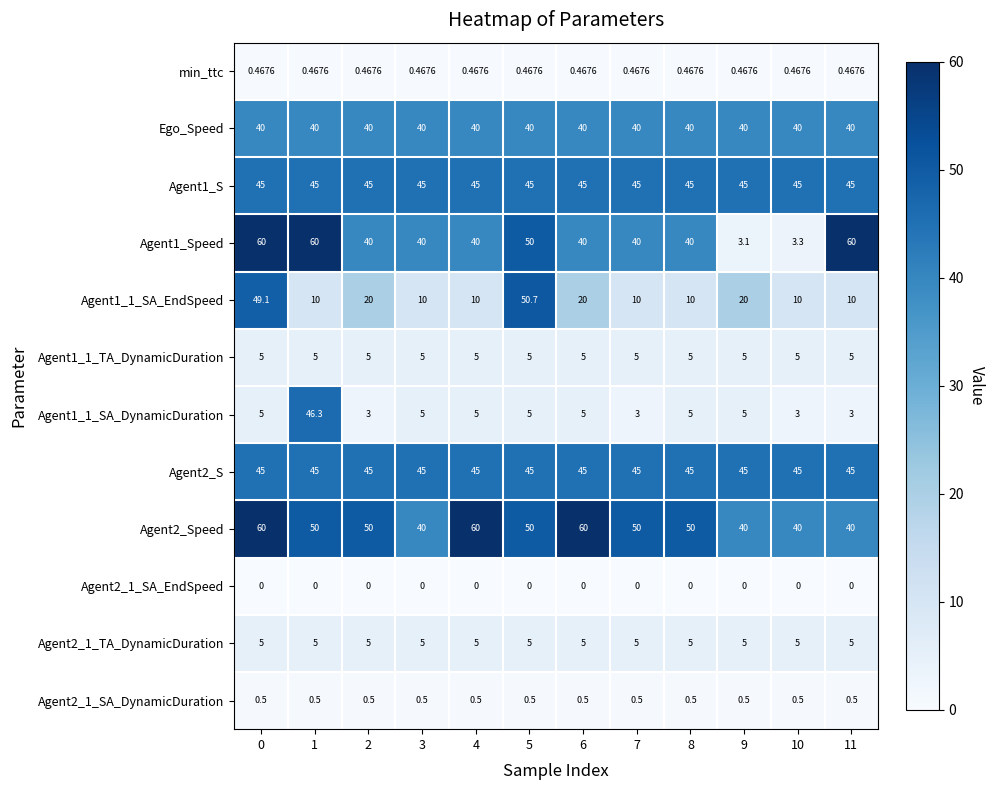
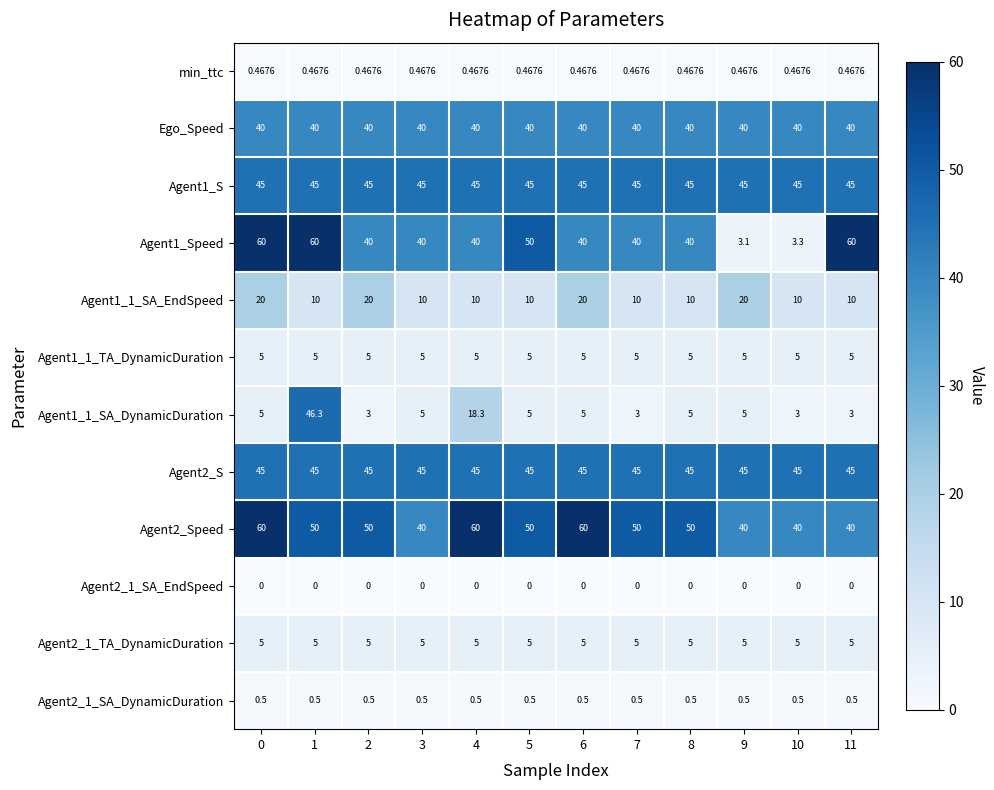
  {
    "min_ttc": {
      "0": 0.4676,
      "1": 0.4676,
      "2": 0.4676,
      "3": 0.4676,
      "4": 0.4676,
      "5": 0.4676,
      "6": 0.4676,
      "7": 0.4676,
      "8": 0.4676,
      "9": 0.4676,
      "10": 0.4676,
      "11": 0.4676
    },
    "Ego_Speed": {
      "0": 40,
      "1": 40,
      "2": 40,
      "3": 40,
      "4": 40,
      "5": 40,
      "6": 40,
      "7": 40,
      "8": 40,
      "9": 40,
      "10": 40,
      "11": 40
    },
    "Agent1_S": {
      "0": 45,
      "1": 45,
      "2": 45,
      "3": 45,
      "4": 45,
      "5": 45,
      "6": 45,
      "7": 45,
      "8": 45,
      "9": 45,
      "10": 45,
      "11": 45
    },
    "Agent1_Speed": {
      "0": 60,
      "1": 60,
      "2": 40,
      "3": 40,
      "4": 40,
      "5": 50,
      "6": 40,
      "7": 40,
      "8": 40,
      "9": 3.1,
      "10": 3.3,
      "11": 60
    },
    "Agent1_1_SA_EndSpeed": {
-     "0": 49.1,
+     "0": 20,
      "1": 10,
      "2": 20,
      "3": 10,
      "4": 10,
-     "5": 50.7,
+     "5": 10,
      "6": 20,
      "7": 10,
      "8": 10,
      "9": 20,
      "10": 10,
      "11": 10
    },
    "Agent1_1_TA_DynamicDuration": {
      "0": 5,
      "1": 5,
      "2": 5,
      "3": 5,
      "4": 5,
      "5": 5,
      "6": 5,
      "7": 5,
      "8": 5,
      "9": 5,
      "10": 5,
      "11": 5
    },
    "Agent1_1_SA_DynamicDuration": {
      "0": 5,
      "1": 46.3,
      "2": 3,
      "3": 5,
-     "4": 5,
+     "4": 18.3,
      "5": 5,
      "6": 5,
      "7": 3,
      "8": 5,
      "9": 5,
      "10": 3,
      "11": 3
    },
    "Agent2_S": {
      "0": 45,
      "1": 45,
      "2": 45,
      "3": 45,
      "4": 45,
      "5": 45,
      "6": 45,
      "7": 45,
      "8": 45,
      "9": 45,
      "10": 45,
      "11": 45
    },
    "Agent2_Speed": {
      "0": 60,
      "1": 50,
      "2": 50,
      "3": 40,
      "4": 60,
      "5": 50,
      "6": 60,
      "7": 50,
      "8": 50,
      "9": 40,
      "10": 40,
      "11": 40
    },
    "Agent2_1_SA_EndSpeed": {
      "0": 0,
      "1": 0,
      "2": 0,
      "3": 0,
      "4": 0,
      "5": 0,
      "6": 0,
      "7": 0,
      "8": 0,
      "9": 0,
      "10": 0,
      "11": 0
    },
    "Agent2_1_TA_DynamicDuration": {
      "0": 5,
      "1": 5,
      "2": 5,
      "3": 5,
      "4": 5,
      "5": 5,
      "6": 5,
      "7": 5,
      "8": 5,
      "9": 5,
      "10": 5,
      "11": 5
    },
    "Agent2_1_SA_DynamicDuration": {
      "0": 0.5,
      "1": 0.5,
      "2": 0.5,
      "3": 0.5,
      "4": 0.5,
      "5": 0.5,
      "6": 0.5,
      "7": 0.5,
      "8": 0.5,
      "9": 0.5,
      "10": 0.5,
      "11": 0.5
    }
  }
